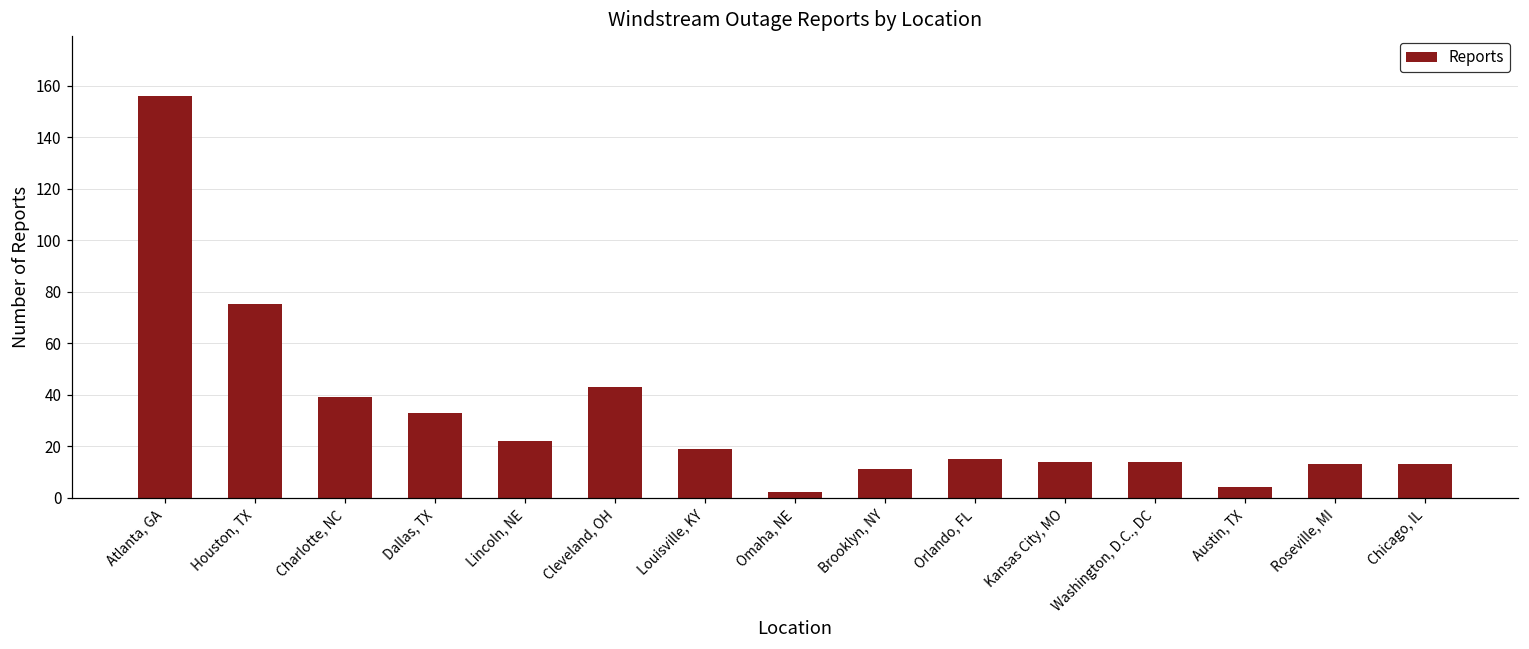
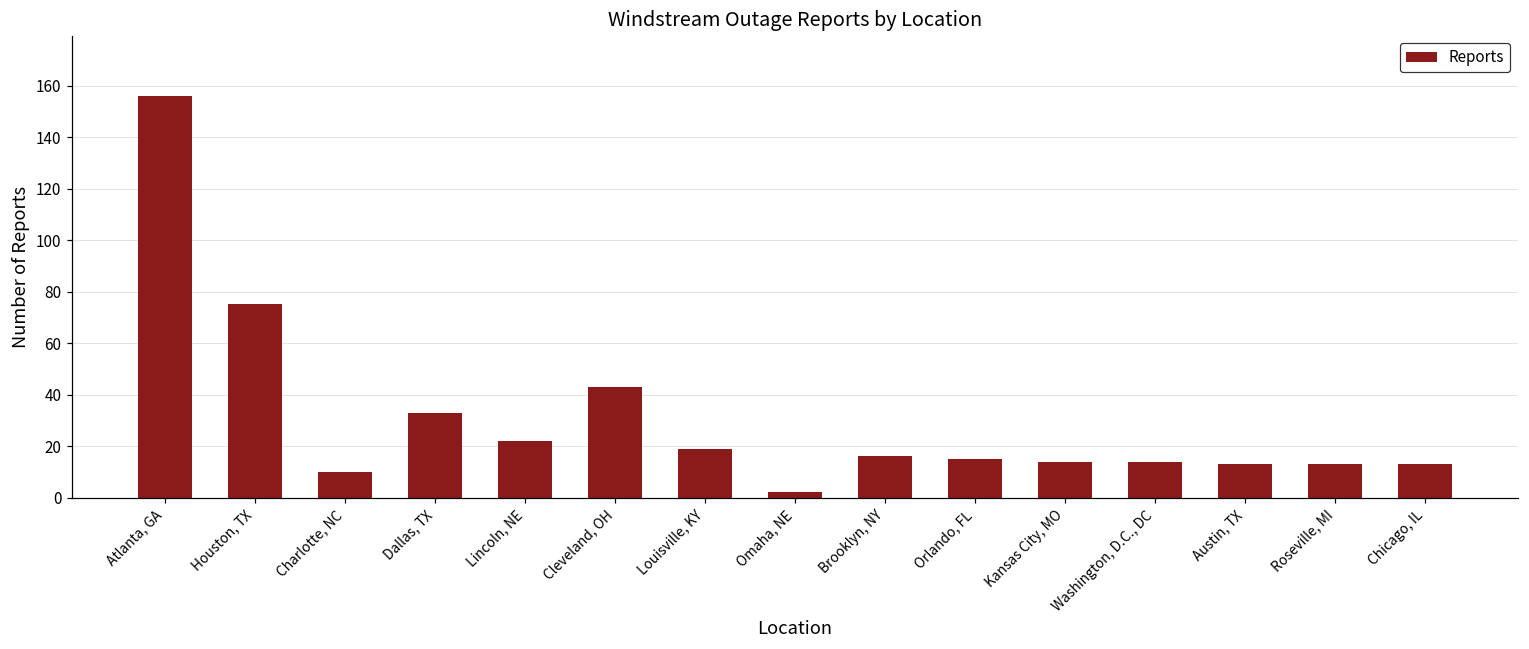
  {
    "Atlanta, GA": 156,
    "Houston, TX": 75,
-   "Charlotte, NC": 39,
+   "Charlotte, NC": 10,
    "Dallas, TX": 33,
    "Lincoln, NE": 22,
    "Cleveland, OH": 43,
    "Louisville, KY": 19,
    "Omaha, NE": 2,
-   "Brooklyn, NY": 11,
+   "Brooklyn, NY": 16,
    "Orlando, FL": 15,
    "Kansas City, MO": 14,
    "Washington, D.C., DC": 14,
-   "Austin, TX": 4,
+   "Austin, TX": 13,
    "Roseville, MI": 13,
    "Chicago, IL": 13
  }
